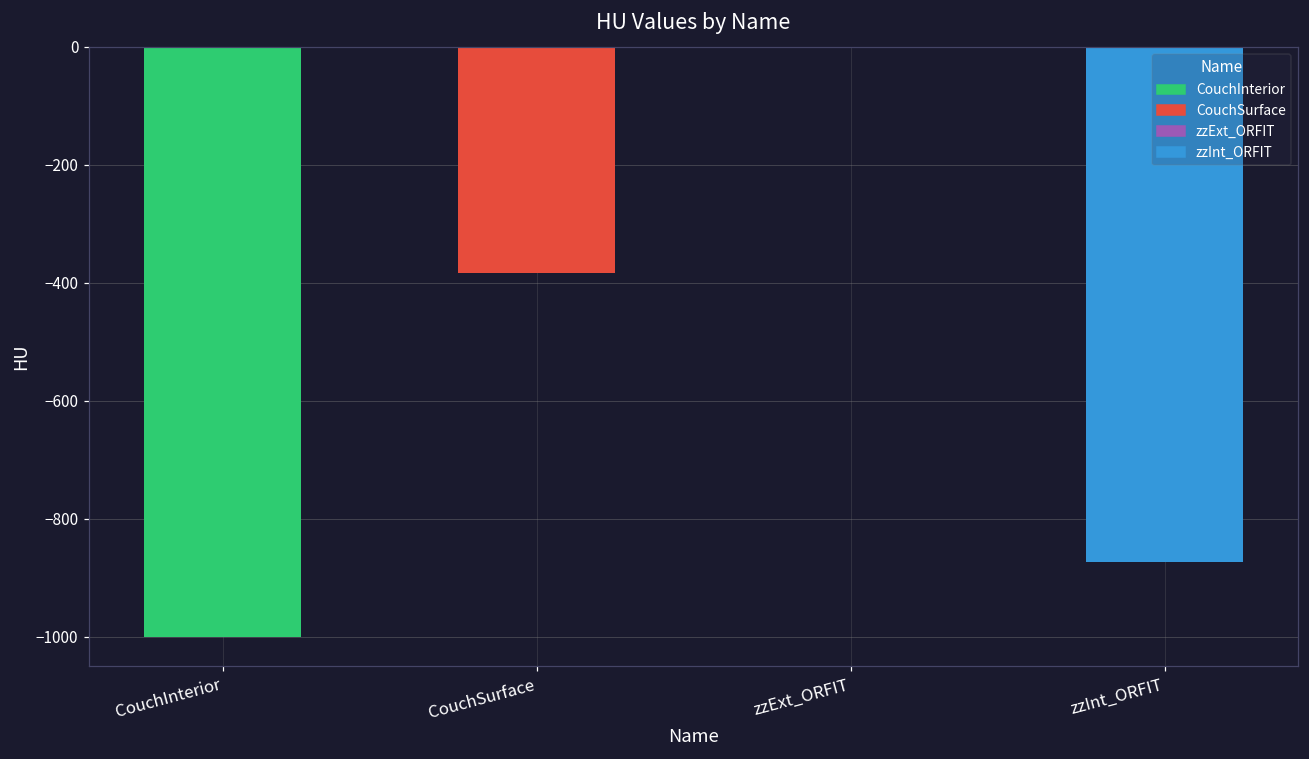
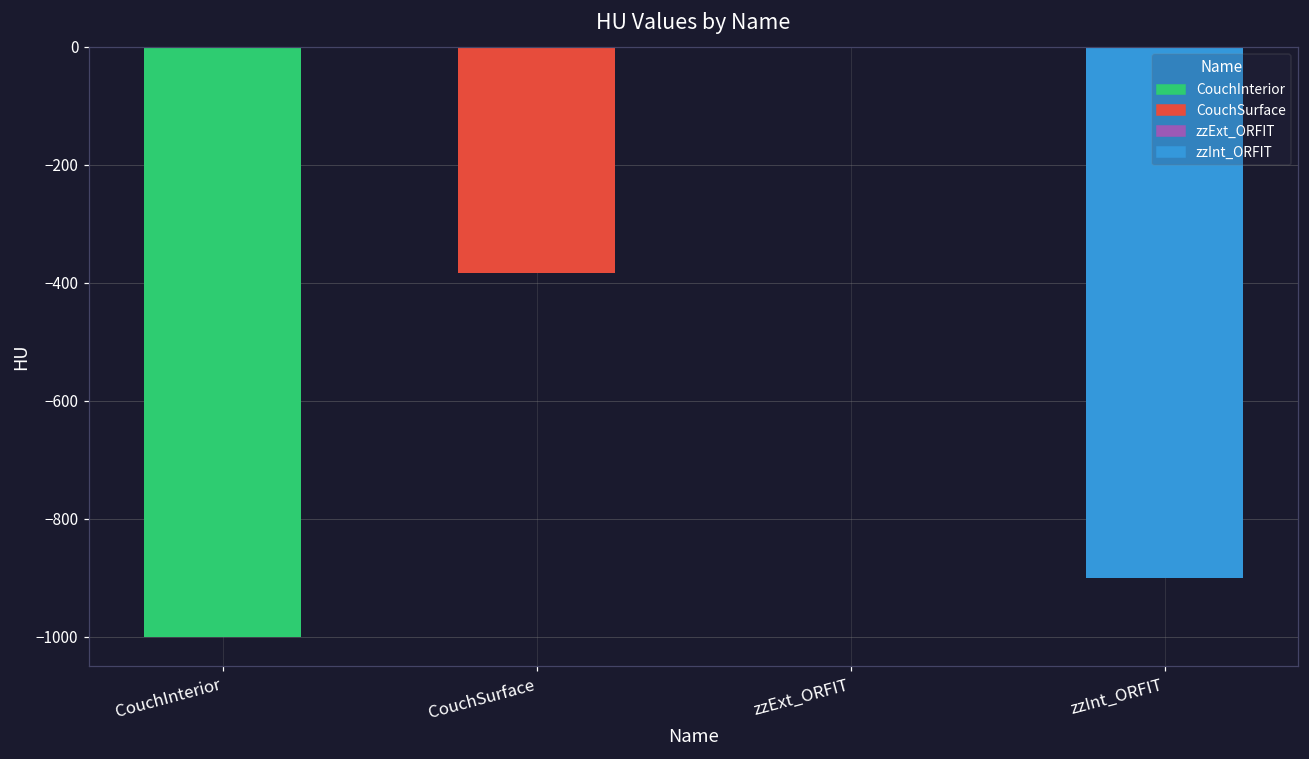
  {
    "CouchInterior": -1000,
    "CouchSurface": -380,
    "zzExt_ORFIT": 0,
-   "zzInt_ORFIT": -870
+   "zzInt_ORFIT": -900
  }
